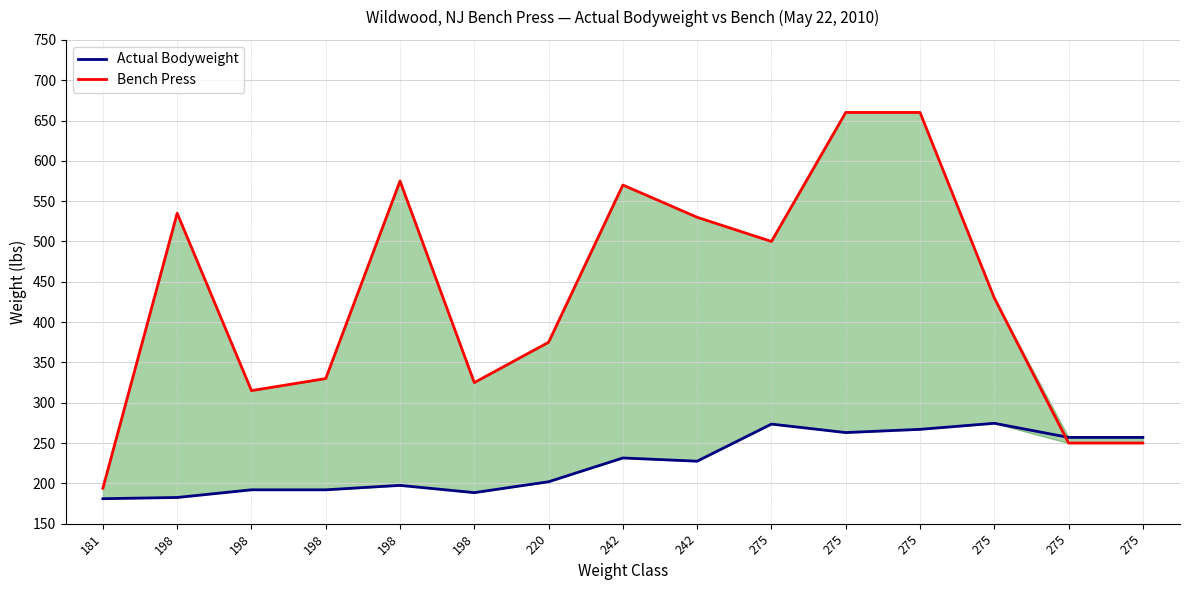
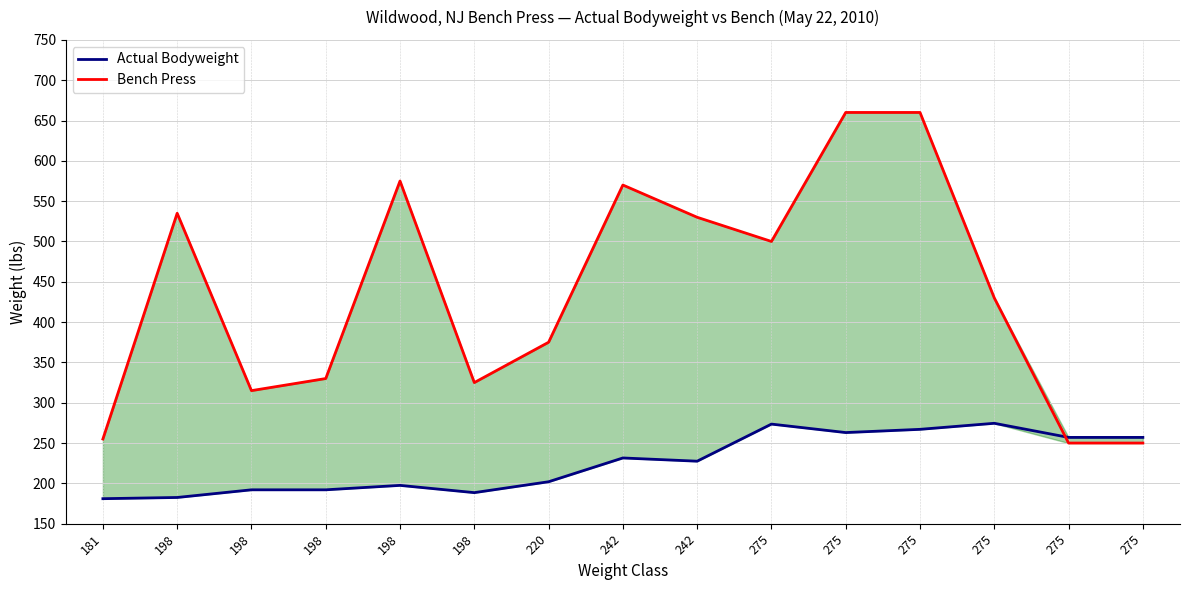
  {
    "Actual Bodyweight": {
      "181": 180,
      "220": 200
    },
    "Bench Press": {
-     "181": 190
+     "181": 260
    }
  }
